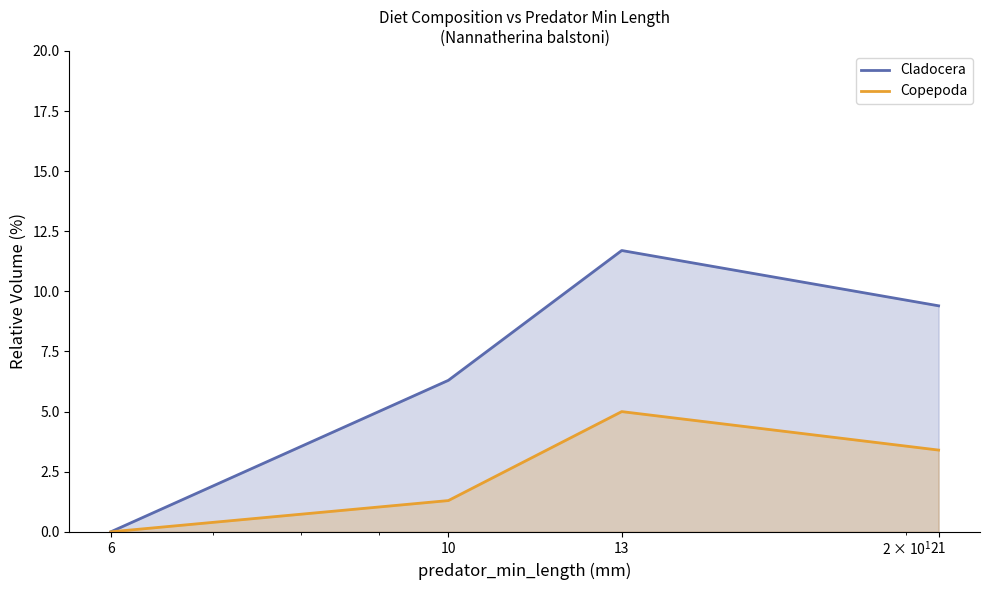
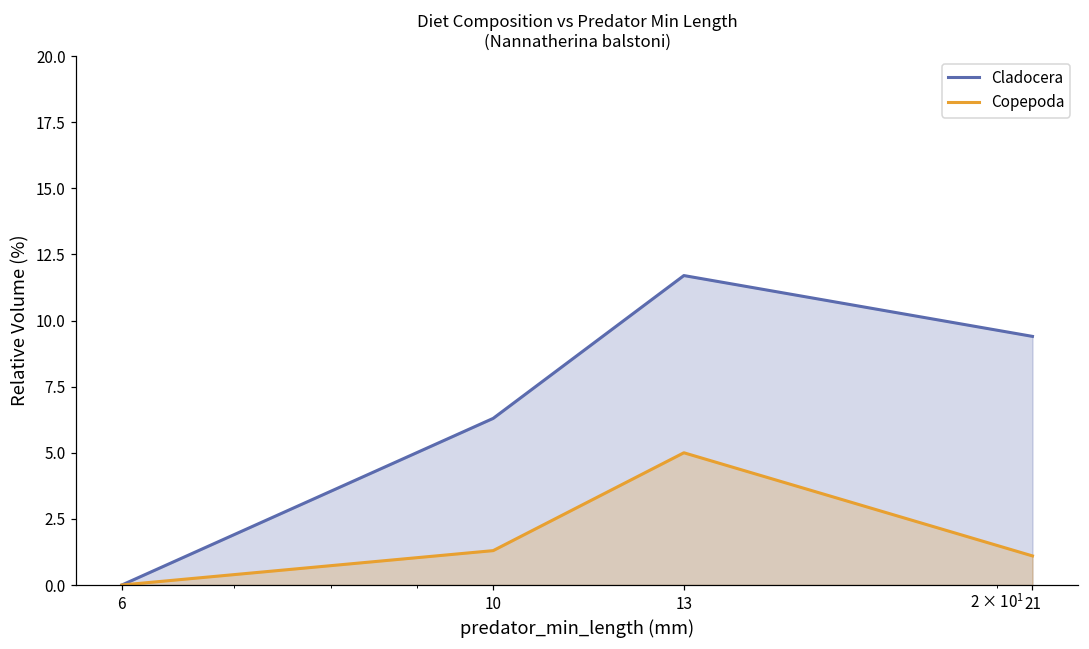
  {
    "Cladocera": {
      "10": 6.3,
      "13": 11.7,
      "21": 9.4
    },
    "Copepoda": {
      "10": 1.3,
      "13": 5.0,
-     "21": 3.4
+     "21": 1.1
    }
  }
